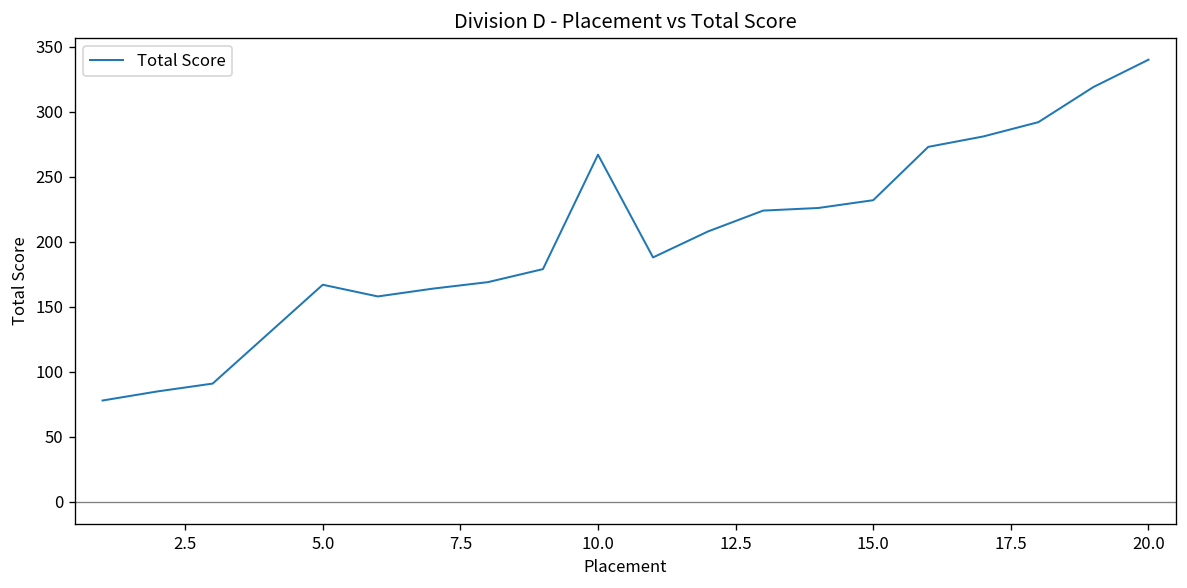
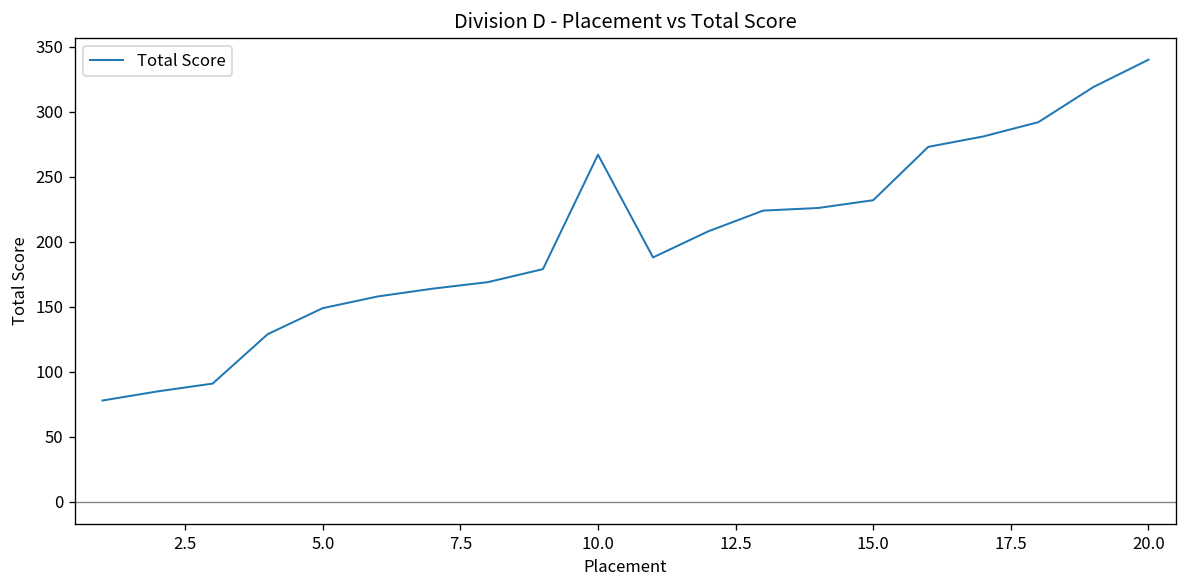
  {
-   "5.0": 167,
+   "5.0": 149,
    "10.0": 267,
    "15.0": 232,
    "20.0": 340
  }
